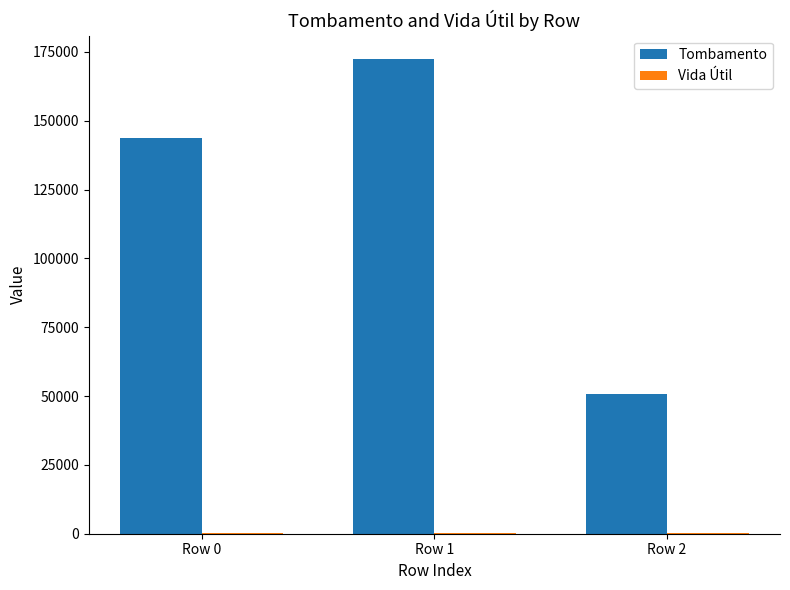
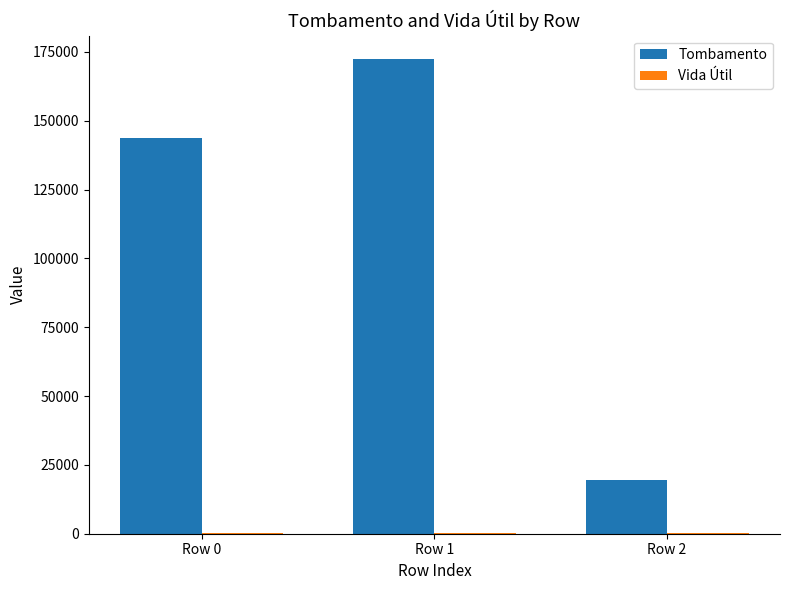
  {
    "Tombamento": {
      "Row 0": 144000,
      "Row 1": 172000,
-     "Row 2": 51000
+     "Row 2": 20000
    }
  }
